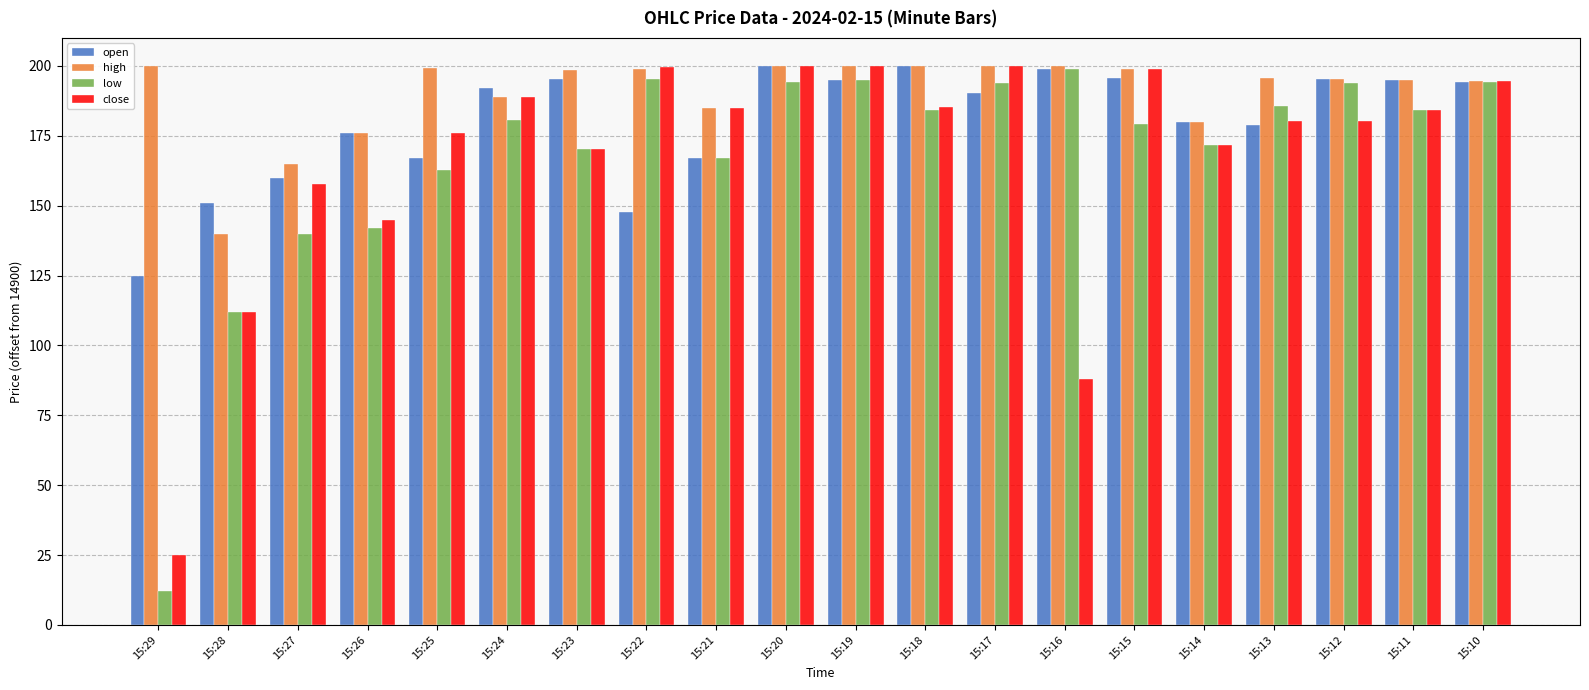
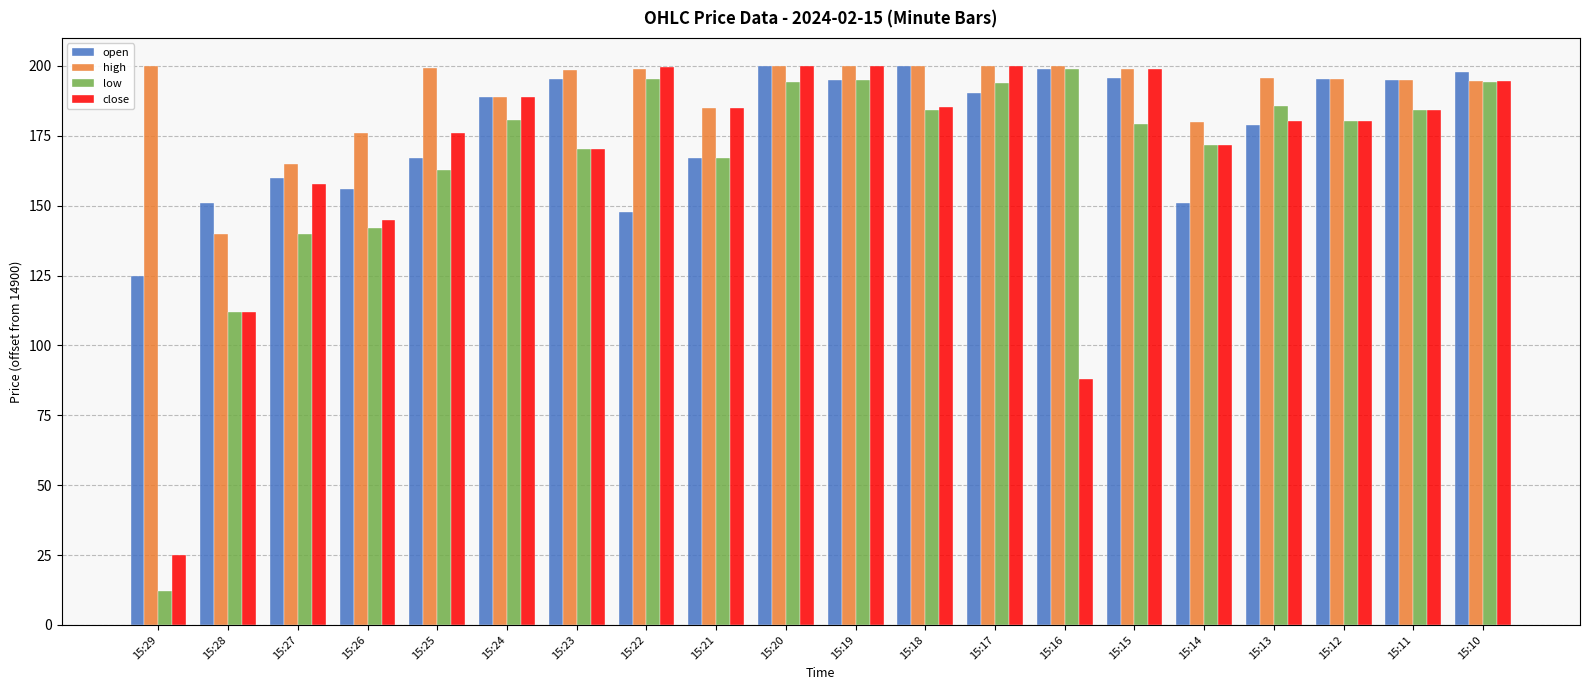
  {
    "open": {
      "15:29": 125,
      "15:28": 151,
      "15:27": 160,
-     "15:26": 176,
+     "15:26": 156,
      "15:25": 167,
-     "15:24": 192,
+     "15:24": 189,
      "15:23": 195,
      "15:22": 148,
      "15:21": 167,
      "15:20": 200,
      "15:19": 195,
      "15:18": 200,
      "15:17": 190,
      "15:16": 199,
      "15:15": 196,
-     "15:14": 180,
+     "15:14": 151,
      "15:13": 179,
      "15:12": 195,
      "15:11": 195,
-     "15:10": 194
+     "15:10": 198
    },
    "high": {
      "15:29": 200,
      "15:28": 140,
      "15:27": 165,
      "15:26": 176,
      "15:25": 199,
      "15:24": 189,
      "15:23": 199,
      "15:22": 199,
      "15:21": 185,
      "15:20": 200,
      "15:19": 200,
      "15:18": 200,
      "15:17": 200,
      "15:16": 200,
      "15:15": 199,
      "15:14": 180,
      "15:13": 196,
      "15:12": 195,
      "15:11": 195,
      "15:10": 195
    },
    "low": {
      "15:29": 12,
      "15:28": 112,
      "15:27": 140,
      "15:26": 142,
      "15:25": 163,
      "15:24": 181,
      "15:23": 170,
      "15:22": 195,
      "15:21": 167,
      "15:20": 194,
      "15:19": 195,
      "15:18": 184,
      "15:17": 194,
      "15:16": 199,
      "15:15": 179,
      "15:14": 172,
      "15:13": 186,
-     "15:12": 194,
+     "15:12": 180,
      "15:11": 184,
      "15:10": 194
    },
    "close": {
      "15:29": 25,
      "15:28": 112,
      "15:27": 158,
      "15:26": 145,
      "15:25": 176,
      "15:24": 189,
      "15:23": 170,
      "15:22": 200,
      "15:21": 185,
      "15:20": 200,
      "15:19": 200,
      "15:18": 185,
      "15:17": 200,
      "15:16": 88,
      "15:15": 199,
      "15:14": 172,
      "15:13": 180,
      "15:12": 180,
      "15:11": 184,
      "15:10": 195
    }
  }
